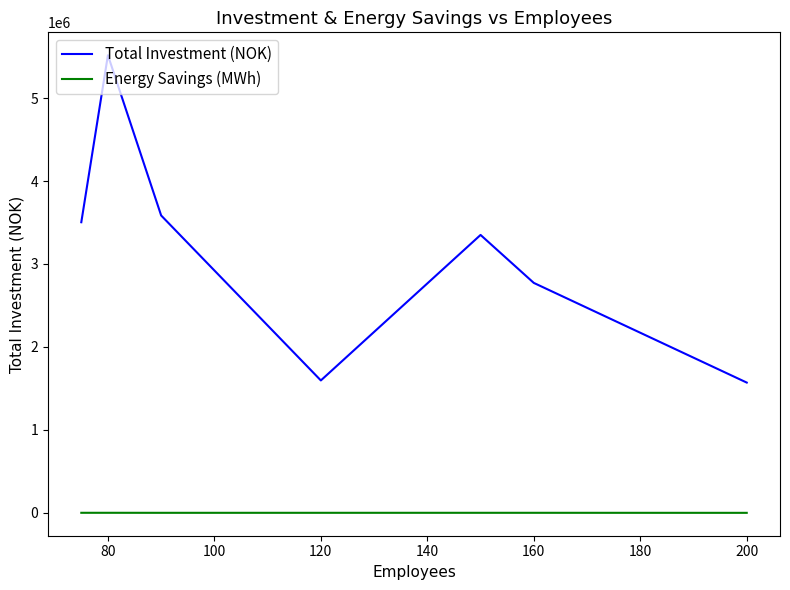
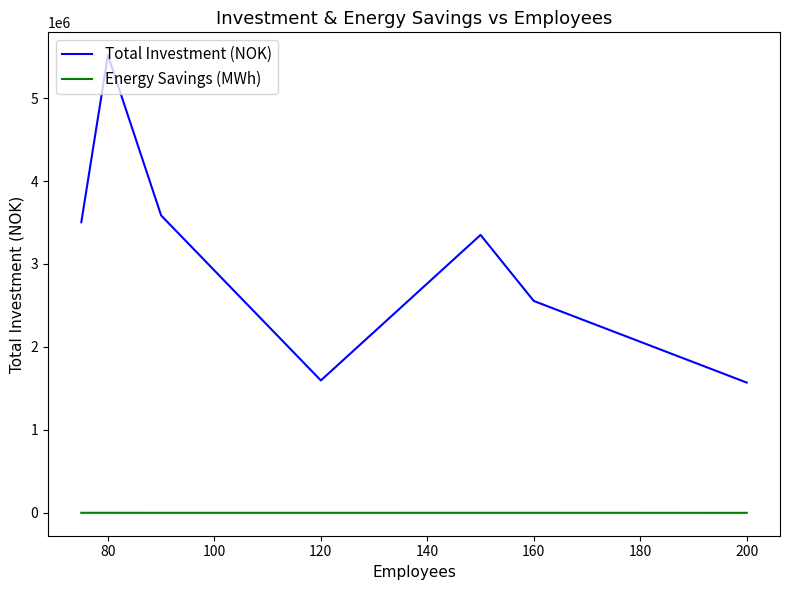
  {
    "Total Investment (NOK)": {
      "120": 1600000,
-     "160": 2800000,
+     "160": 2600000,
      "200": 1600000
    },
    "Energy Savings (MWh)": {
      "80": 0,
      "120": 0,
      "160": 0,
      "200": 0
    }
  }
